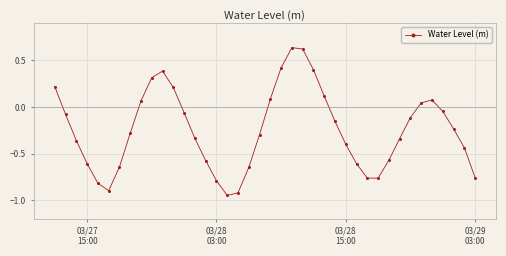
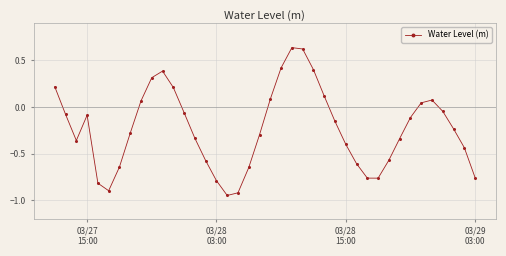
  {
-   "03/27 15:00": -0.6,
+   "03/27 15:00": -0.1,
    "03/28 03:00": -0.8,
    "03/28 15:00": -0.4,
    "03/29 03:00": -0.8
  }
